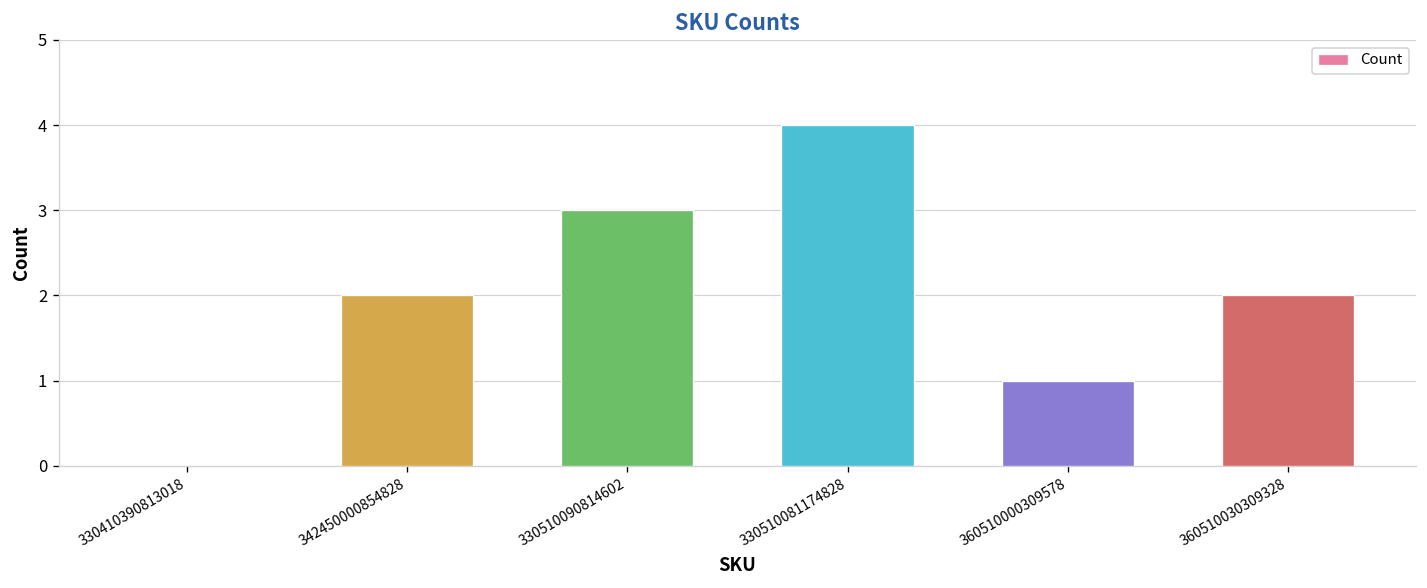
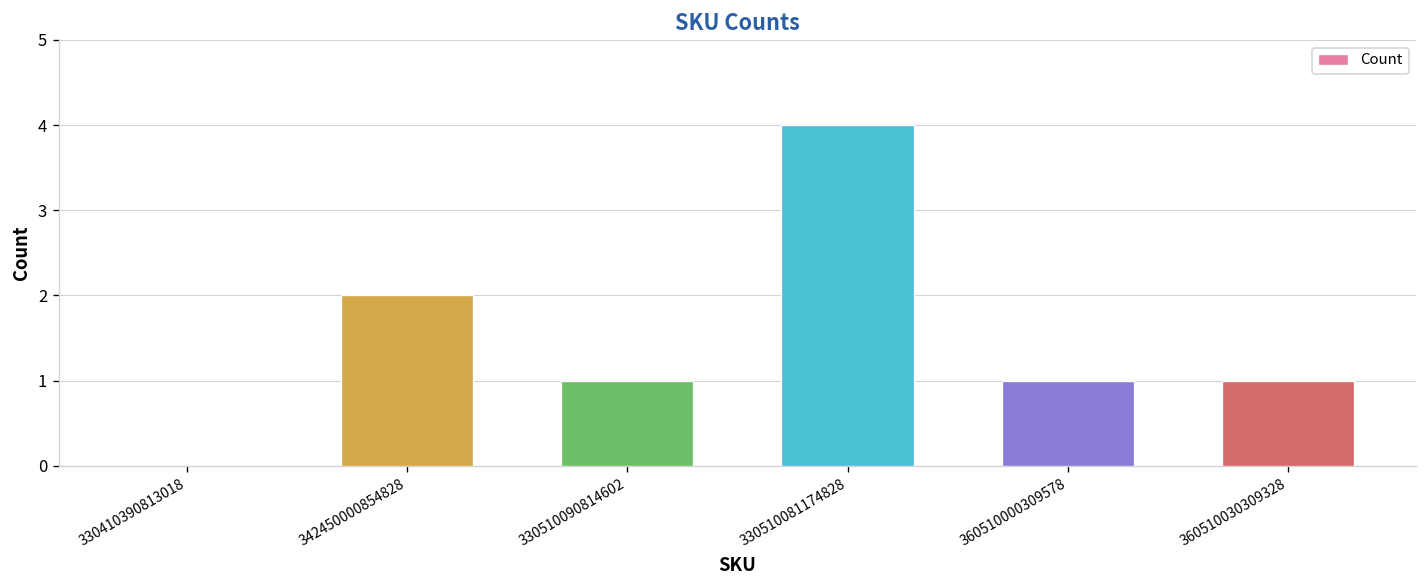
  {
    "330410390813018": 0,
    "342450000854828": 2,
-   "330510090814602": 3,
+   "330510090814602": 1,
    "330510081174828": 4,
    "360510000309578": 1,
-   "360510030309328": 2
+   "360510030309328": 1
  }
